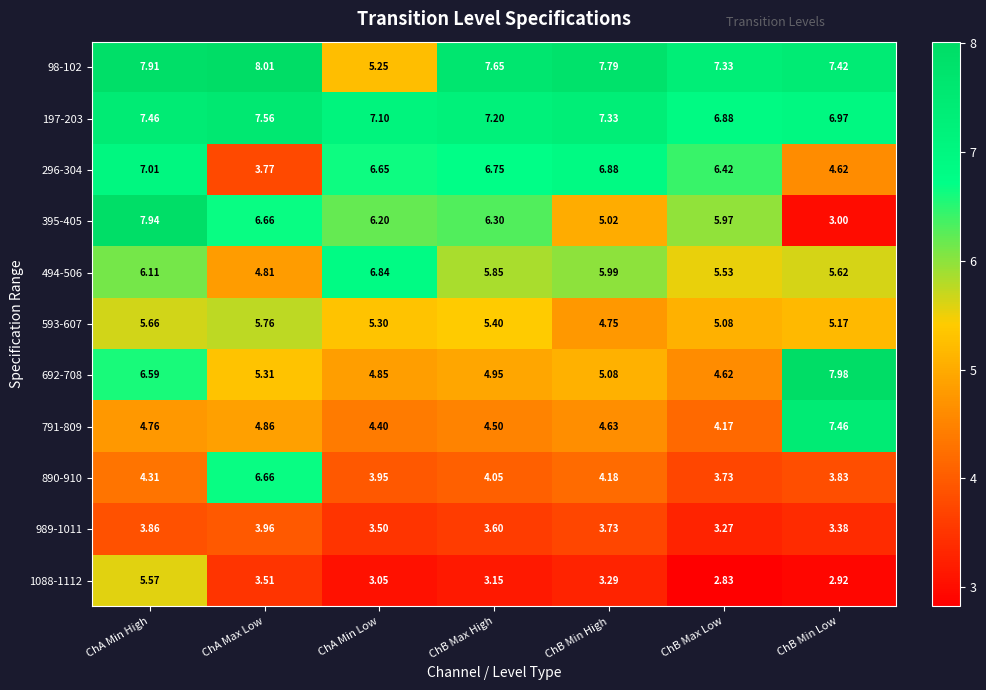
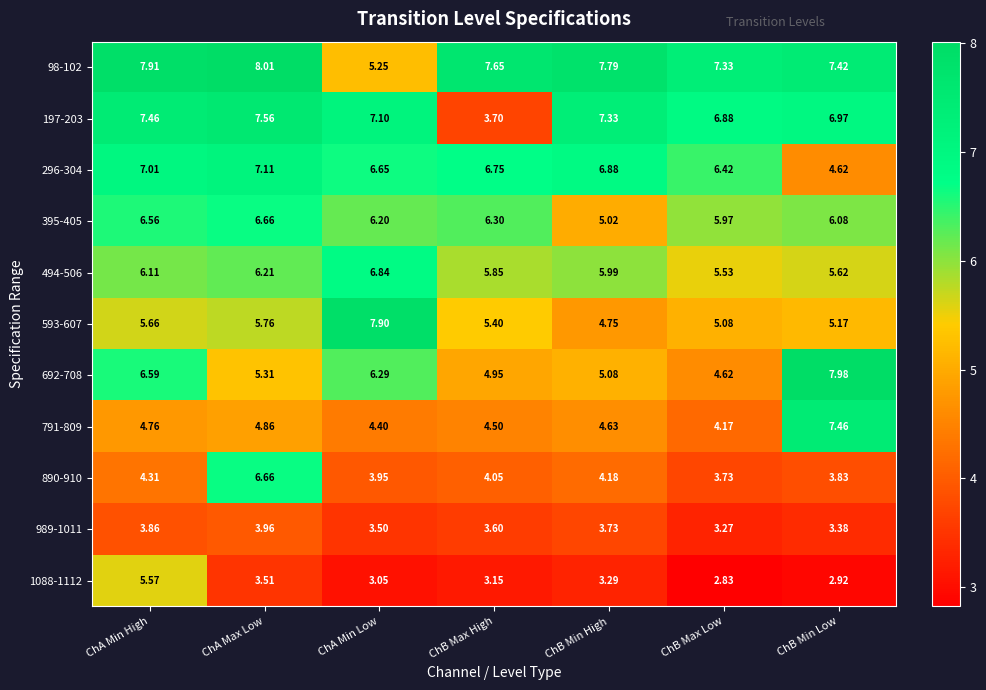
  {
    "98-102": {
      "ChA Min High": 7.91,
      "ChA Max Low": 8.01,
      "ChA Min Low": 5.25,
      "ChB Max High": 7.65,
      "ChB Min High": 7.79,
      "ChB Max Low": 7.33,
      "ChB Min Low": 7.42
    },
    "197-203": {
      "ChA Min High": 7.46,
      "ChA Max Low": 7.56,
      "ChA Min Low": 7.10,
-     "ChB Max High": 7.20,
+     "ChB Max High": 3.70,
      "ChB Min High": 7.33,
      "ChB Max Low": 6.88,
      "ChB Min Low": 6.97
    },
    "296-304": {
      "ChA Min High": 7.01,
-     "ChA Max Low": 3.77,
+     "ChA Max Low": 7.11,
      "ChA Min Low": 6.65,
      "ChB Max High": 6.75,
      "ChB Min High": 6.88,
      "ChB Max Low": 6.42,
      "ChB Min Low": 4.62
    },
    "395-405": {
-     "ChA Min High": 7.94,
+     "ChA Min High": 6.56,
      "ChA Max Low": 6.66,
      "ChA Min Low": 6.20,
      "ChB Max High": 6.30,
      "ChB Min High": 5.02,
      "ChB Max Low": 5.97,
-     "ChB Min Low": 3.00
+     "ChB Min Low": 6.08
    },
    "494-506": {
      "ChA Min High": 6.11,
-     "ChA Max Low": 4.81,
+     "ChA Max Low": 6.21,
      "ChA Min Low": 6.84,
      "ChB Max High": 5.85,
      "ChB Min High": 5.99,
      "ChB Max Low": 5.53,
      "ChB Min Low": 5.62
    },
    "593-607": {
      "ChA Min High": 5.66,
      "ChA Max Low": 5.76,
-     "ChA Min Low": 5.30,
+     "ChA Min Low": 7.90,
      "ChB Max High": 5.40,
      "ChB Min High": 4.75,
      "ChB Max Low": 5.08,
      "ChB Min Low": 5.17
    },
    "692-708": {
      "ChA Min High": 6.59,
      "ChA Max Low": 5.31,
-     "ChA Min Low": 4.85,
+     "ChA Min Low": 6.29,
      "ChB Max High": 4.95,
      "ChB Min High": 5.08,
      "ChB Max Low": 4.62,
      "ChB Min Low": 7.98
    },
    "791-809": {
      "ChA Min High": 4.76,
      "ChA Max Low": 4.86,
      "ChA Min Low": 4.40,
      "ChB Max High": 4.50,
      "ChB Min High": 4.63,
      "ChB Max Low": 4.17,
      "ChB Min Low": 7.46
    },
    "890-910": {
      "ChA Min High": 4.31,
      "ChA Max Low": 6.66,
      "ChA Min Low": 3.95,
      "ChB Max High": 4.05,
      "ChB Min High": 4.18,
      "ChB Max Low": 3.73,
      "ChB Min Low": 3.83
    },
    "989-1011": {
      "ChA Min High": 3.86,
      "ChA Max Low": 3.96,
      "ChA Min Low": 3.50,
      "ChB Max High": 3.60,
      "ChB Min High": 3.73,
      "ChB Max Low": 3.27,
      "ChB Min Low": 3.38
    },
    "1088-1112": {
      "ChA Min High": 5.57,
      "ChA Max Low": 3.51,
      "ChA Min Low": 3.05,
      "ChB Max High": 3.15,
      "ChB Min High": 3.29,
      "ChB Max Low": 2.83,
      "ChB Min Low": 2.92
    }
  }
